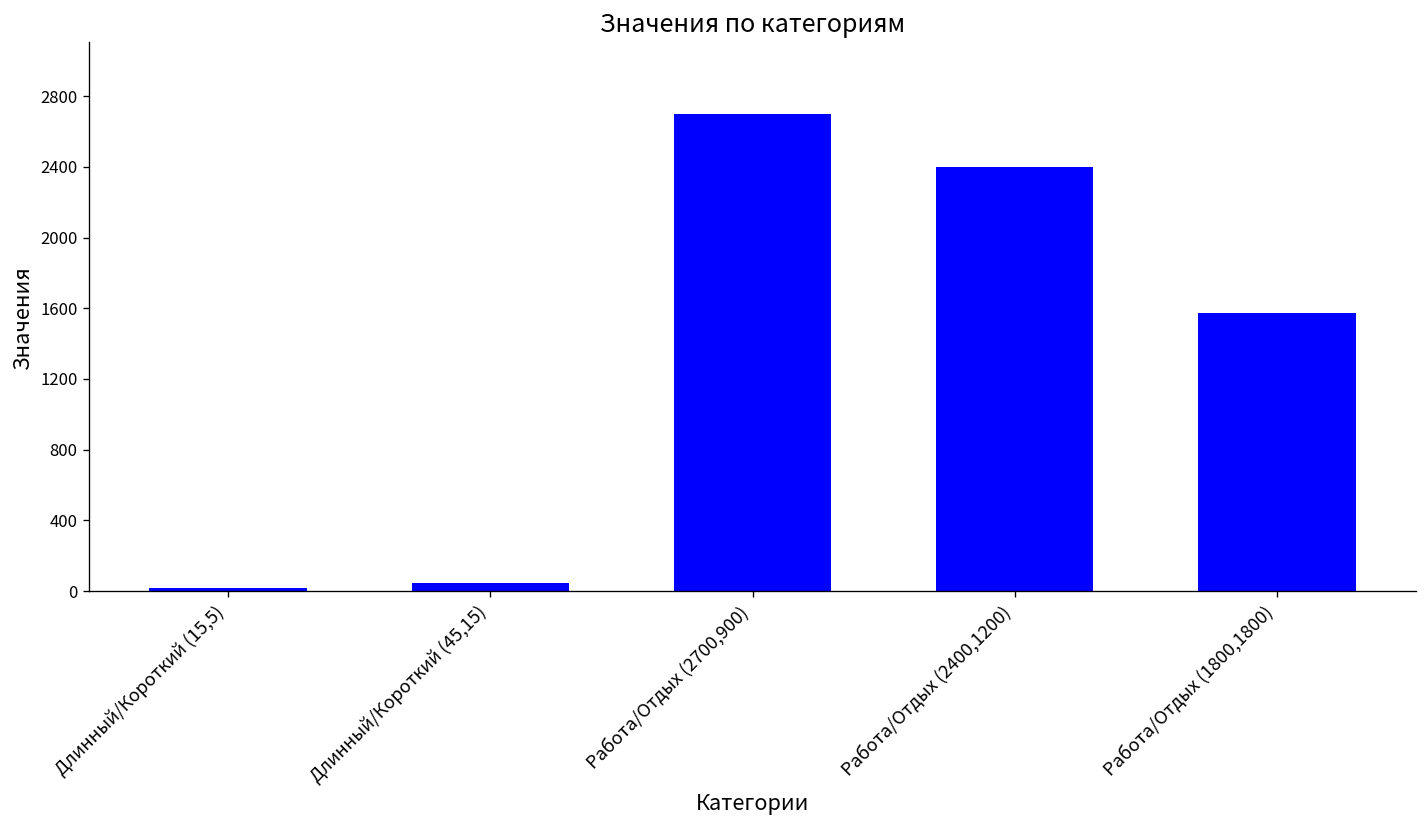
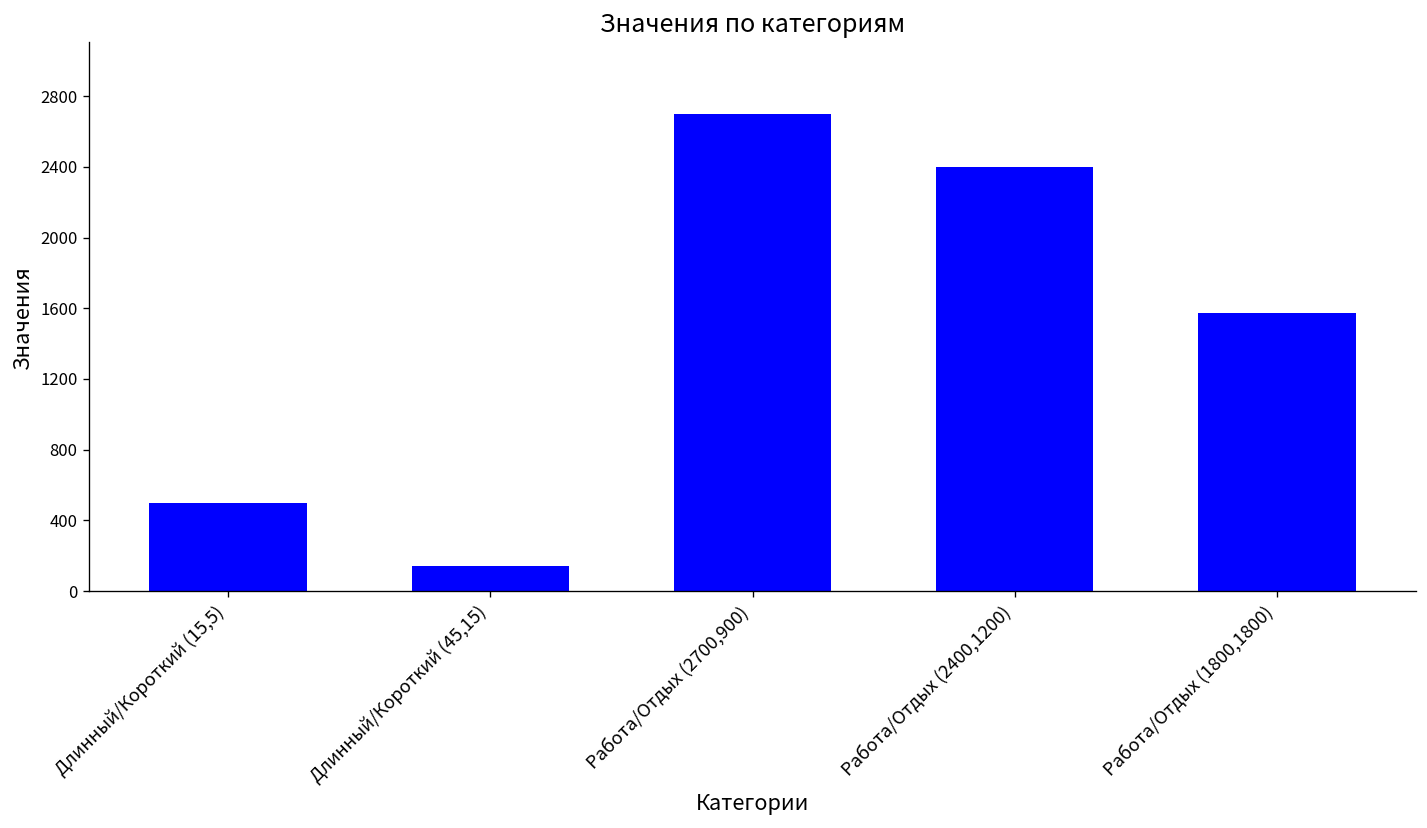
  {
-   "Длинный/Короткий (15,5)": 20,
-   "Длинный/Короткий (45,15)": 50,
+   "Длинный/Короткий (15,5)": 500,
+   "Длинный/Короткий (45,15)": 140,
    "Работа/Отдых (2700,900)": 2700,
    "Работа/Отдых (2400,1200)": 2400,
    "Работа/Отдых (1800,1800)": 1570
  }
